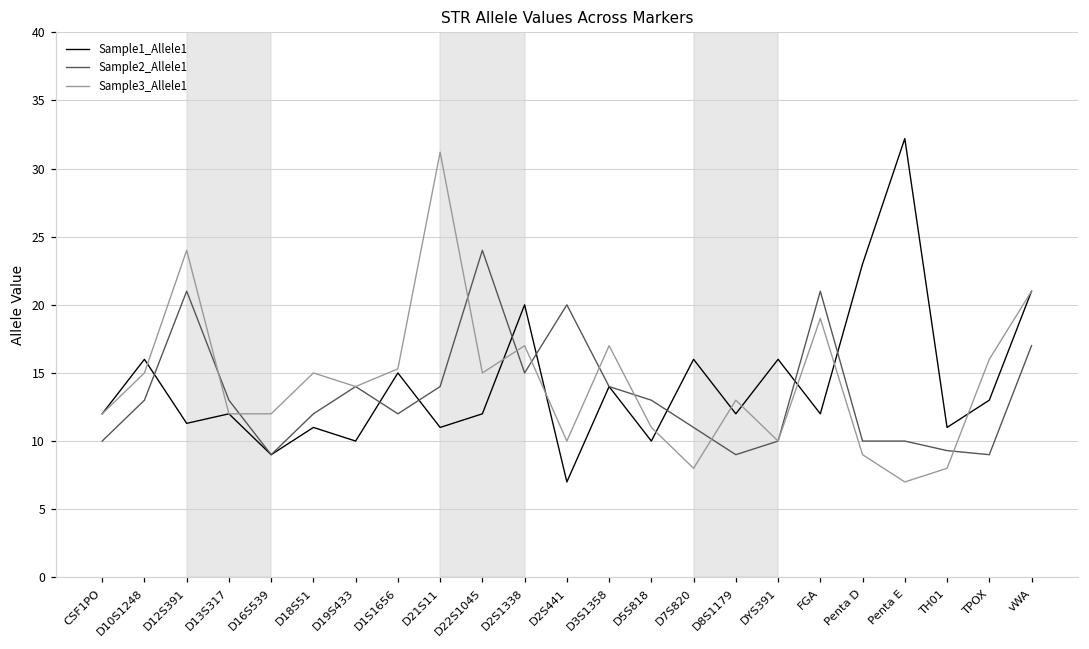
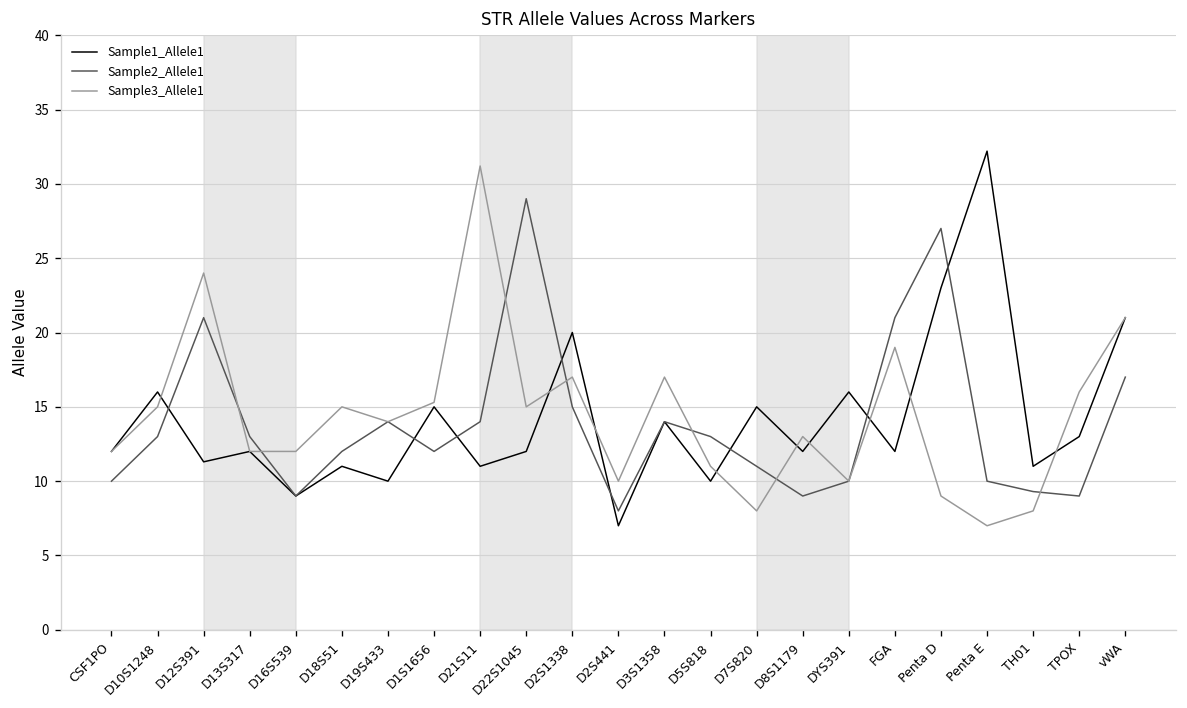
  {
    "Sample1_Allele1": {
      "D10S1248": 16,
      "D12S391": 11.3,
      "D18S51": 11,
      "D19S433": 10,
      "D1S1656": 15,
      "D21S11": 11,
      "D22S1045": 12,
      "D2S1338": 20,
      "D2S441": 7,
      "D5S818": 10,
-     "D7S820": 16,
+     "D7S820": 15,
      "D8S1179": 12,
      "DYS391": 16,
      "FGA": 12,
      "Penta D": 23,
      "Penta E": 32,
      "TH01": 11,
      "TPOX": 13
    },
    "Sample2_Allele1": {
      "CSF1PO": 10,
      "D10S1248": 13,
      "D12S391": 21,
      "D13S317": 13,
      "D18S51": 12,
      "D1S1656": 12,
      "D21S11": 14,
-     "D22S1045": 24,
+     "D22S1045": 29,
      "D2S1338": 15,
-     "D2S441": 20,
+     "D2S441": 8,
      "D5S818": 13,
      "D7S820": 11,
      "D8S1179": 9,
      "FGA": 21,
-     "Penta D": 10,
+     "Penta D": 27,
      "Penta E": 10,
      "TH01": 9.3,
      "TPOX": 9,
      "vWA": 17
    },
    "Sample3_Allele1": {
      "D10S1248": 15,
      "D12S391": 24,
      "D16S539": 12,
      "D18S51": 15,
      "D1S1656": 15.3,
      "D21S11": 31,
      "D22S1045": 15,
      "D2S1338": 17,
      "D2S441": 10,
      "D3S1358": 17,
      "D5S818": 11,
      "D7S820": 8,
      "D8S1179": 13,
      "FGA": 19,
      "Penta D": 9,
      "Penta E": 7,
      "TH01": 8,
      "TPOX": 16
    }
  }
